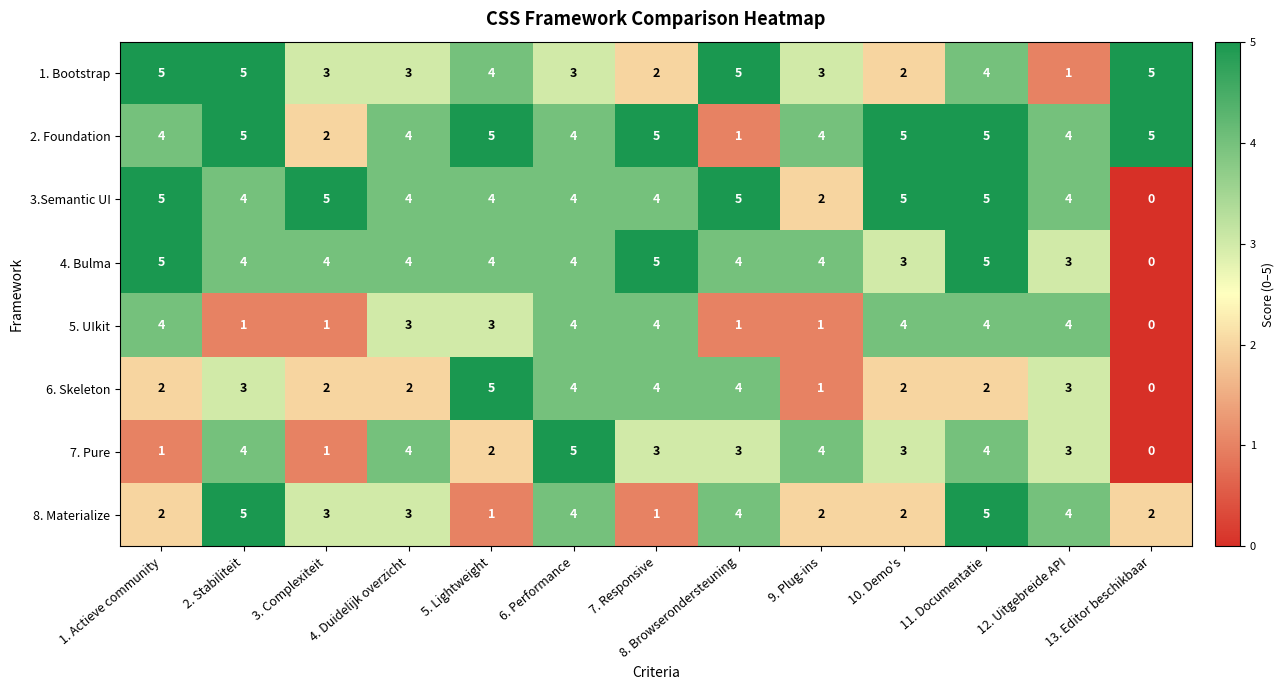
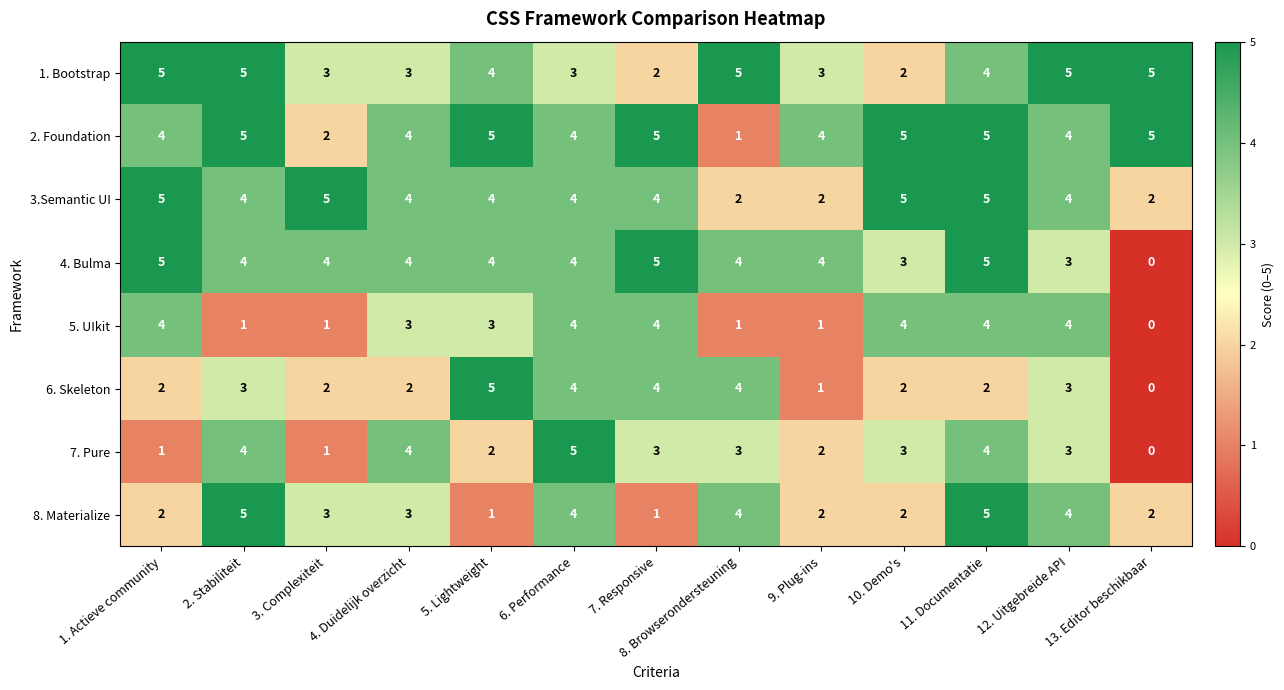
  {
    "1. Bootstrap": {
      "1. Actieve community": 5,
      "2. Stabiliteit": 5,
      "3. Complexiteit": 3,
      "4. Duidelijk overzicht": 3,
      "5. Lightweight": 4,
      "6. Performance": 3,
      "7. Responsive": 2,
      "8. Browserondersteuning": 5,
      "9. Plug-ins": 3,
      "10. Demo's": 2,
      "11. Documentatie": 4,
-     "12. Uitgebreide API": 1,
+     "12. Uitgebreide API": 5,
      "13. Editor beschikbaar": 5
    },
    "2. Foundation": {
      "1. Actieve community": 4,
      "2. Stabiliteit": 5,
      "3. Complexiteit": 2,
      "4. Duidelijk overzicht": 4,
      "5. Lightweight": 5,
      "6. Performance": 4,
      "7. Responsive": 5,
      "8. Browserondersteuning": 1,
      "9. Plug-ins": 4,
      "10. Demo's": 5,
      "11. Documentatie": 5,
      "12. Uitgebreide API": 4,
      "13. Editor beschikbaar": 5
    },
    "3.Semantic UI": {
      "1. Actieve community": 5,
      "2. Stabiliteit": 4,
      "3. Complexiteit": 5,
      "4. Duidelijk overzicht": 4,
      "5. Lightweight": 4,
      "6. Performance": 4,
      "7. Responsive": 4,
-     "8. Browserondersteuning": 5,
+     "8. Browserondersteuning": 2,
      "9. Plug-ins": 2,
      "10. Demo's": 5,
      "11. Documentatie": 5,
      "12. Uitgebreide API": 4,
-     "13. Editor beschikbaar": 0
+     "13. Editor beschikbaar": 2
    },
    "4. Bulma": {
      "1. Actieve community": 5,
      "2. Stabiliteit": 4,
      "3. Complexiteit": 4,
      "4. Duidelijk overzicht": 4,
      "5. Lightweight": 4,
      "6. Performance": 4,
      "7. Responsive": 5,
      "8. Browserondersteuning": 4,
      "9. Plug-ins": 4,
      "10. Demo's": 3,
      "11. Documentatie": 5,
      "12. Uitgebreide API": 3,
      "13. Editor beschikbaar": 0
    },
    "5. UIkit": {
      "1. Actieve community": 4,
      "2. Stabiliteit": 1,
      "3. Complexiteit": 1,
      "4. Duidelijk overzicht": 3,
      "5. Lightweight": 3,
      "6. Performance": 4,
      "7. Responsive": 4,
      "8. Browserondersteuning": 1,
      "9. Plug-ins": 1,
      "10. Demo's": 4,
      "11. Documentatie": 4,
      "12. Uitgebreide API": 4,
      "13. Editor beschikbaar": 0
    },
    "6. Skeleton": {
      "1. Actieve community": 2,
      "2. Stabiliteit": 3,
      "3. Complexiteit": 2,
      "4. Duidelijk overzicht": 2,
      "5. Lightweight": 5,
      "6. Performance": 4,
      "7. Responsive": 4,
      "8. Browserondersteuning": 4,
      "9. Plug-ins": 1,
      "10. Demo's": 2,
      "11. Documentatie": 2,
      "12. Uitgebreide API": 3,
      "13. Editor beschikbaar": 0
    },
    "7. Pure": {
      "1. Actieve community": 1,
      "2. Stabiliteit": 4,
      "3. Complexiteit": 1,
      "4. Duidelijk overzicht": 4,
      "5. Lightweight": 2,
      "6. Performance": 5,
      "7. Responsive": 3,
      "8. Browserondersteuning": 3,
-     "9. Plug-ins": 4,
+     "9. Plug-ins": 2,
      "10. Demo's": 3,
      "11. Documentatie": 4,
      "12. Uitgebreide API": 3,
      "13. Editor beschikbaar": 0
    },
    "8. Materialize": {
      "1. Actieve community": 2,
      "2. Stabiliteit": 5,
      "3. Complexiteit": 3,
      "4. Duidelijk overzicht": 3,
      "5. Lightweight": 1,
      "6. Performance": 4,
      "7. Responsive": 1,
      "8. Browserondersteuning": 4,
      "9. Plug-ins": 2,
      "10. Demo's": 2,
      "11. Documentatie": 5,
      "12. Uitgebreide API": 4,
      "13. Editor beschikbaar": 2
    }
  }
